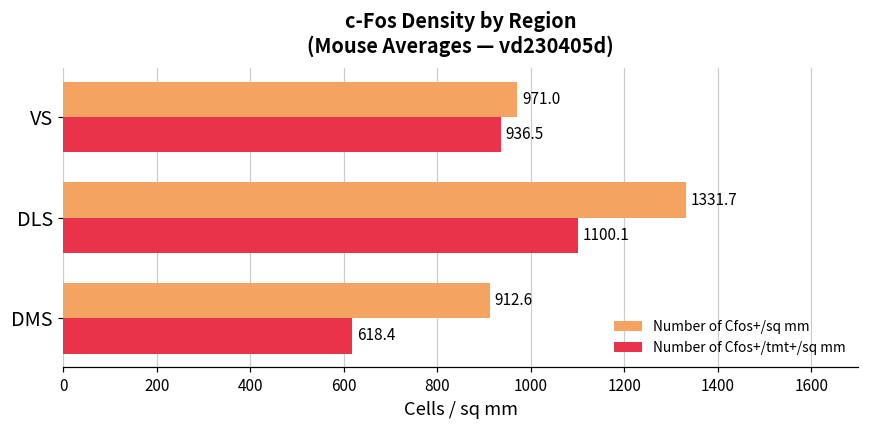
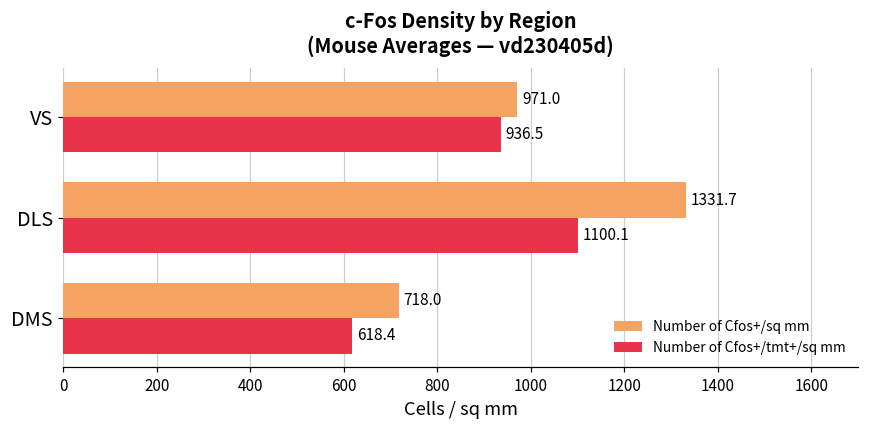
  {
    "Number of Cfos+/sq mm": {
      "VS": 971.0,
      "DLS": 1331.7,
-     "DMS": 912.6
+     "DMS": 718.0
    },
    "Number of Cfos+/tmt+/sq mm": {
      "VS": 936.5,
      "DLS": 1100.1,
      "DMS": 618.4
    }
  }
